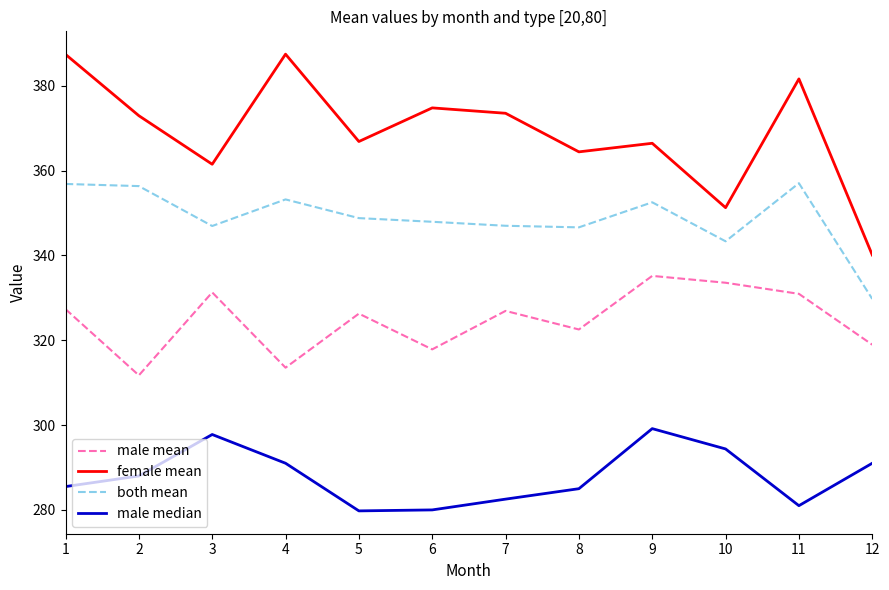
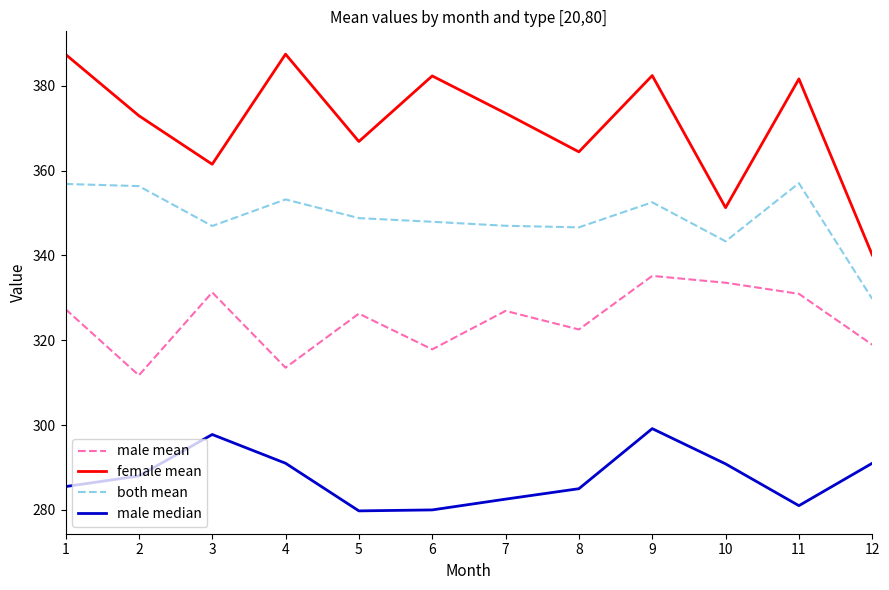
  {
    "male mean": {
      "1": 327,
      "2": 312,
      "3": 331,
      "4": 314,
      "5": 326,
      "6": 318,
      "7": 327,
      "8": 323,
      "9": 335,
      "10": 334,
      "11": 331,
      "12": 319
    },
    "female mean": {
      "1": 387,
      "2": 373,
      "3": 361,
      "4": 387,
      "5": 367,
-     "6": 375,
+     "6": 382,
      "7": 373,
      "8": 364,
-     "9": 366,
+     "9": 382,
      "10": 351,
      "11": 382,
      "12": 340
    },
    "both mean": {
      "1": 357,
      "2": 356,
      "3": 347,
      "4": 353,
      "5": 349,
      "6": 348,
      "7": 347,
      "8": 347,
      "9": 353,
      "10": 343,
      "11": 357,
      "12": 330
    },
    "male median": {
      "1": 286,
      "3": 298,
      "4": 291,
      "5": 280,
      "6": 280,
      "7": 283,
      "8": 285,
      "9": 299,
-     "10": 294,
+     "10": 291,
      "11": 281,
      "12": 291
    }
  }
